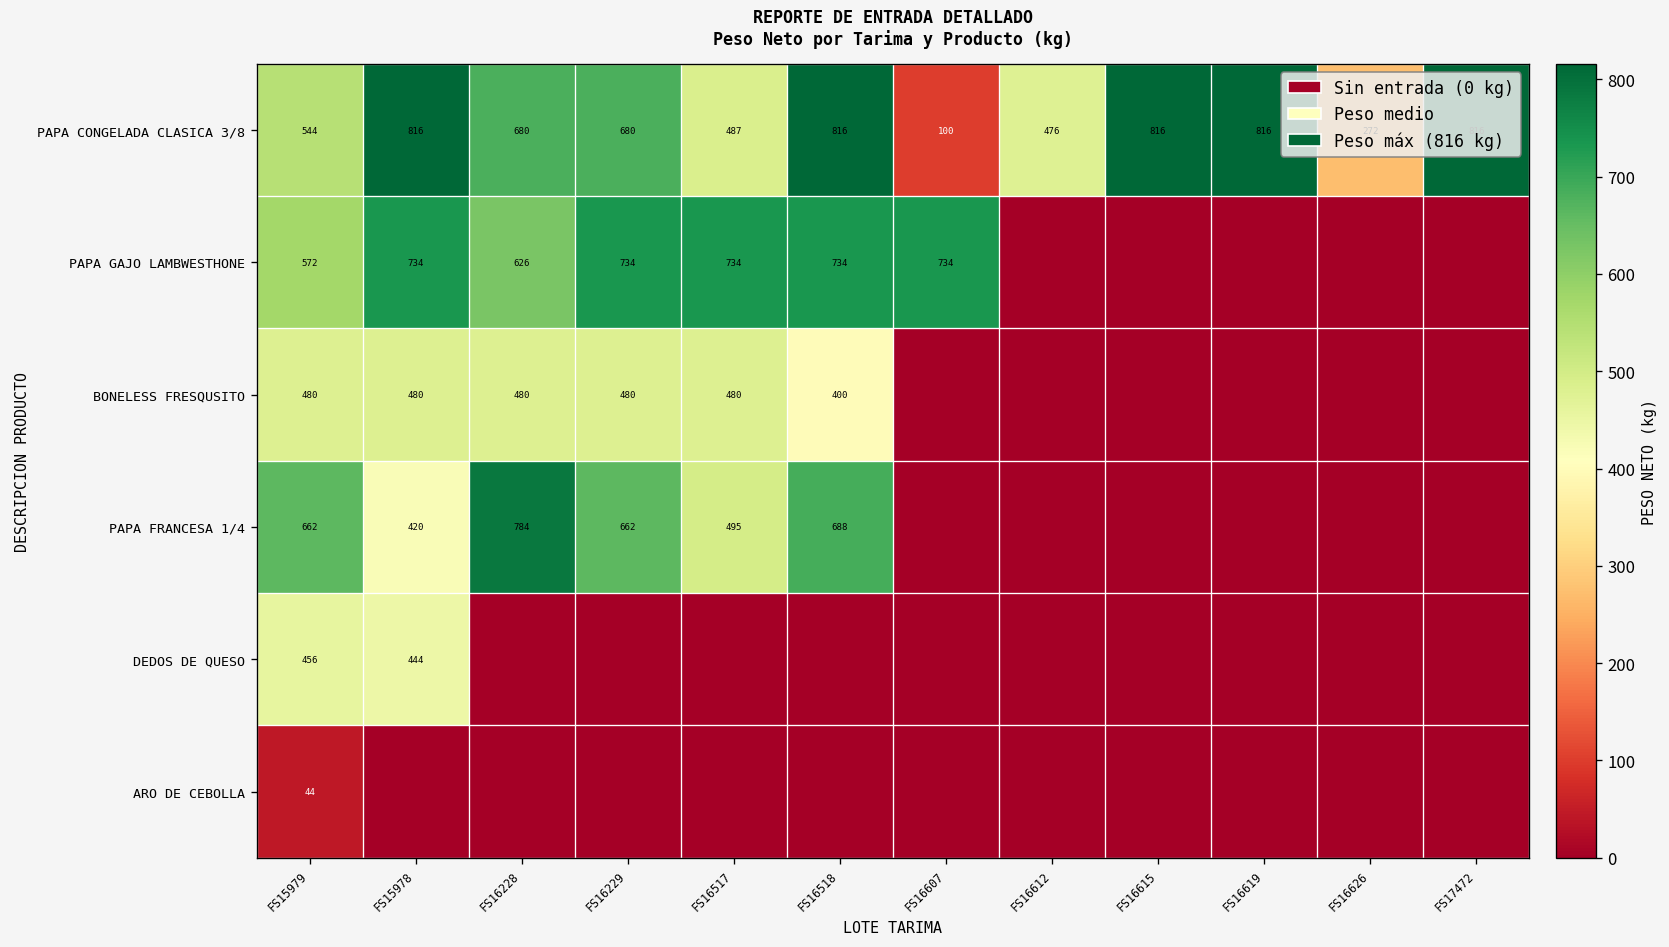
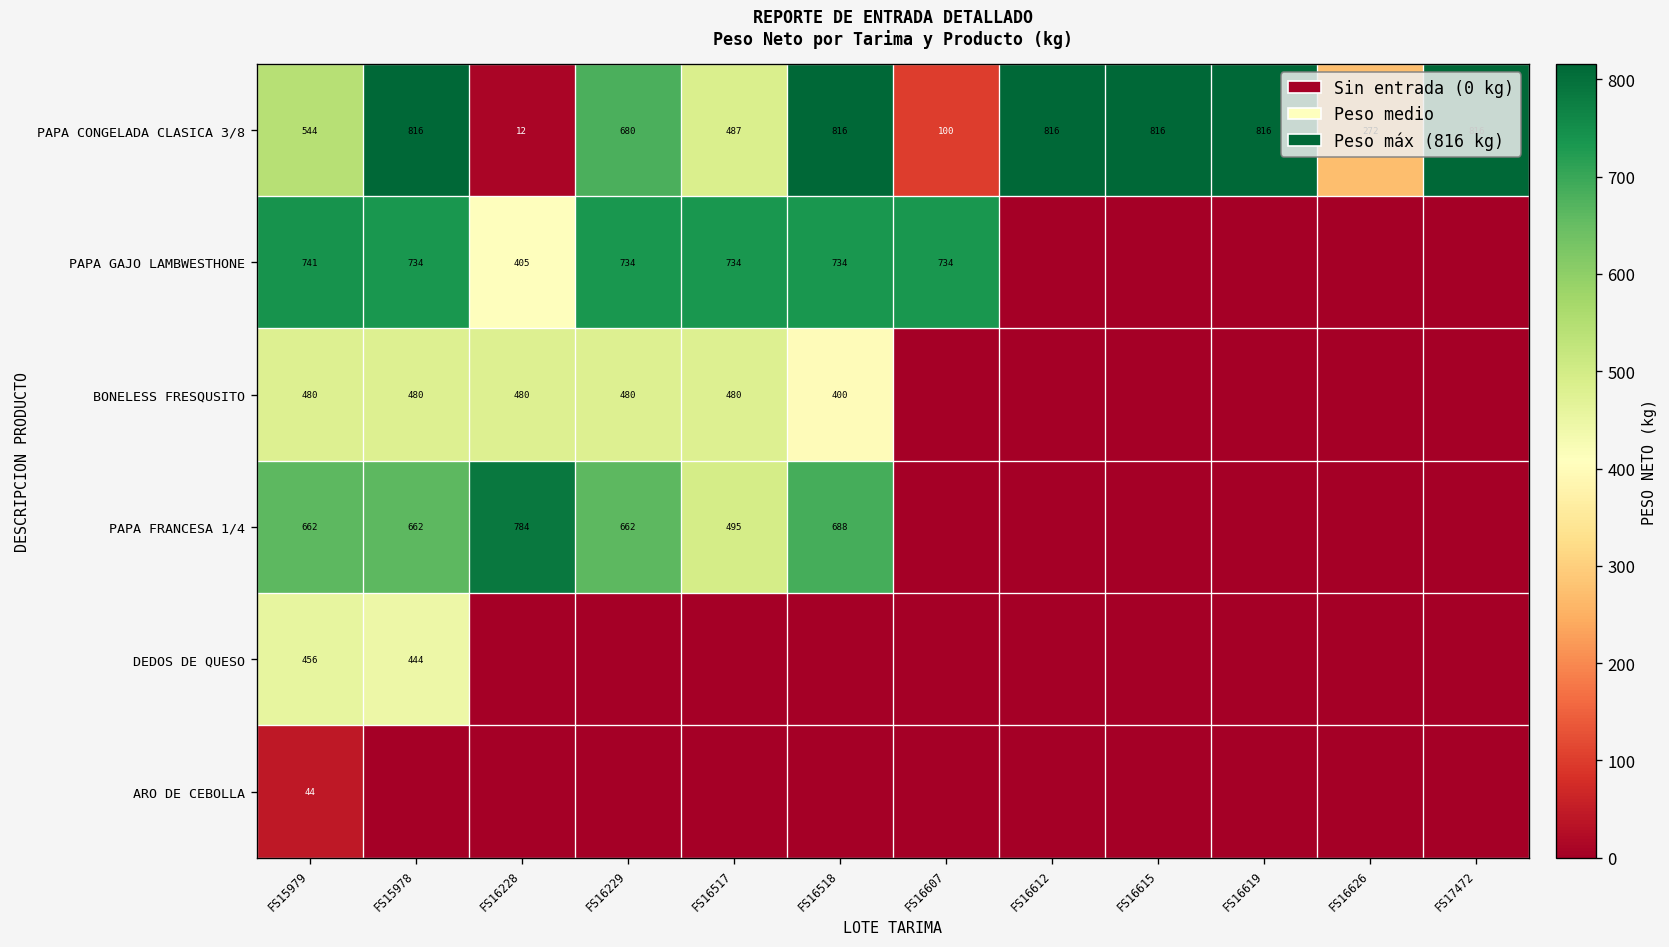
  {
    "PAPA CONGELADA CLASICA 3/8": {
      "FS15979": 544,
      "FS15978": 816,
-     "FS16228": 680,
+     "FS16228": 12,
      "FS16229": 680,
      "FS16517": 487,
      "FS16518": 816,
      "FS16607": 100,
-     "FS16612": 476,
+     "FS16612": 816,
      "FS16615": 816,
      "FS16619": 816
    },
    "PAPA GAJO LAMBWESTHONE": {
-     "FS15979": 572,
+     "FS15979": 741,
      "FS15978": 734,
-     "FS16228": 626,
+     "FS16228": 405,
      "FS16229": 734,
      "FS16517": 734,
      "FS16518": 734,
      "FS16607": 734
    },
    "BONELESS FRESQUSITO": {
      "FS15979": 480,
      "FS15978": 480,
      "FS16228": 480,
      "FS16229": 480,
      "FS16517": 480,
      "FS16518": 400
    },
    "PAPA FRANCESA 1/4": {
      "FS15979": 662,
-     "FS15978": 420,
+     "FS15978": 662,
      "FS16228": 784,
      "FS16229": 662,
      "FS16517": 495,
      "FS16518": 688
    },
    "DEDOS DE QUESO": {
      "FS15979": 456,
      "FS15978": 444
    },
    "ARO DE CEBOLLA": {
      "FS15979": 44
    }
  }
